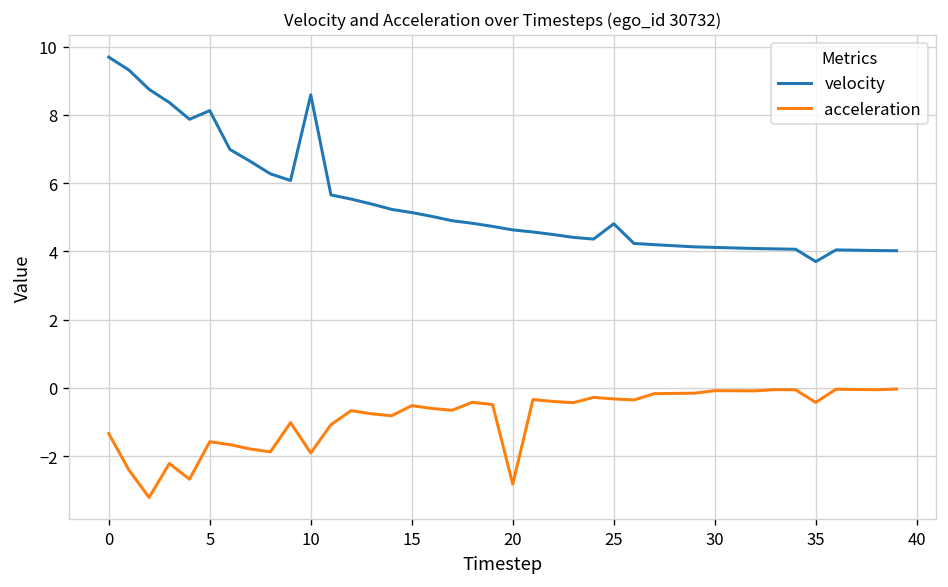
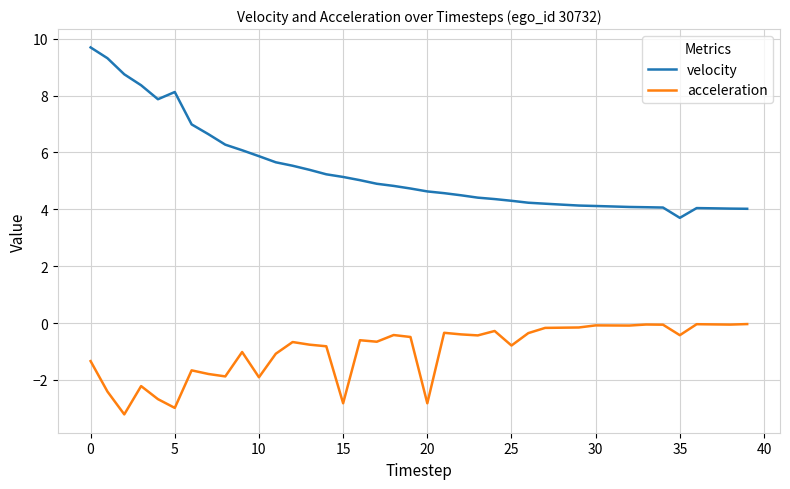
  {
    "velocity": {
      "0": 9.7,
      "5": 8.1,
-     "10": 8.6,
+     "10": 5.9,
      "15": 5.1,
      "20": 4.6,
-     "25": 4.8,
+     "25": 4.3,
      "30": 4.1,
      "35": 3.7
    },
    "acceleration": {
      "0": -1.3,
-     "5": -1.6,
+     "5": -3.0,
      "10": -1.9,
-     "15": -0.5,
+     "15": -2.8,
      "20": -2.8,
-     "25": -0.3,
+     "25": -0.8,
      "30": -0.1,
      "35": -0.4
    }
  }
